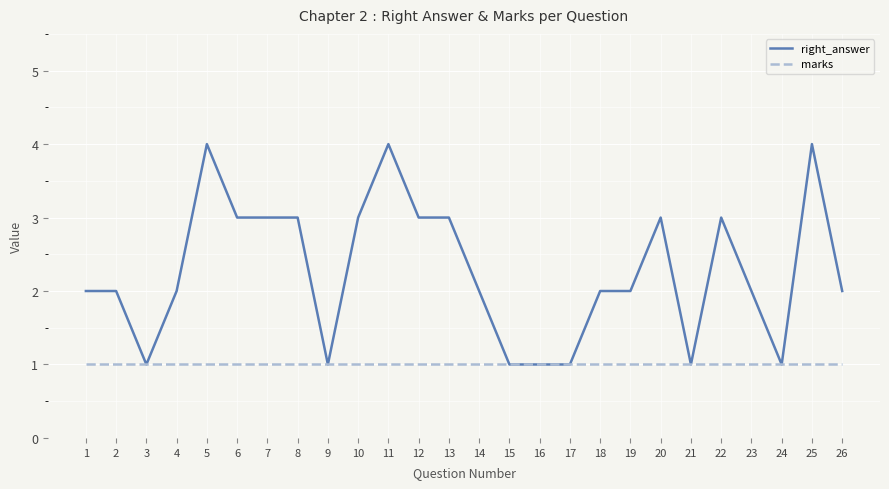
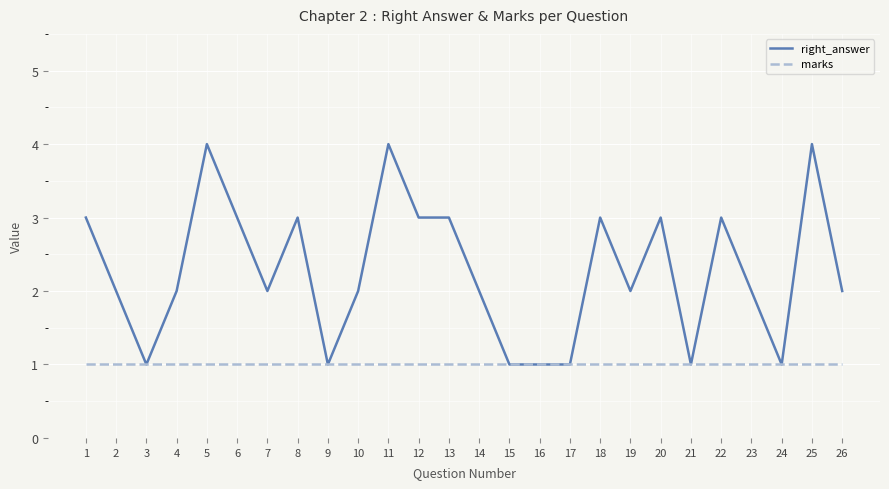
  {
    "right_answer": {
-     "1": 2,
+     "1": 3,
      "2": 2,
      "4": 2,
      "5": 4,
      "6": 3,
-     "7": 3,
+     "7": 2,
      "8": 3,
-     "10": 3,
+     "10": 2,
      "11": 4,
      "12": 3,
      "13": 3,
      "14": 2,
-     "18": 2,
+     "18": 3,
      "19": 2,
      "20": 3,
      "22": 3,
      "23": 2,
      "25": 4,
      "26": 2
    },
    "marks": {
      "1": 1,
      "2": 1,
      "4": 1,
      "5": 1,
      "6": 1,
      "7": 1,
      "8": 1,
      "10": 1,
      "11": 1,
      "12": 1,
      "13": 1,
      "14": 1,
      "18": 1,
      "19": 1,
      "20": 1,
      "22": 1,
      "23": 1,
      "25": 1,
      "26": 1
    }
  }
